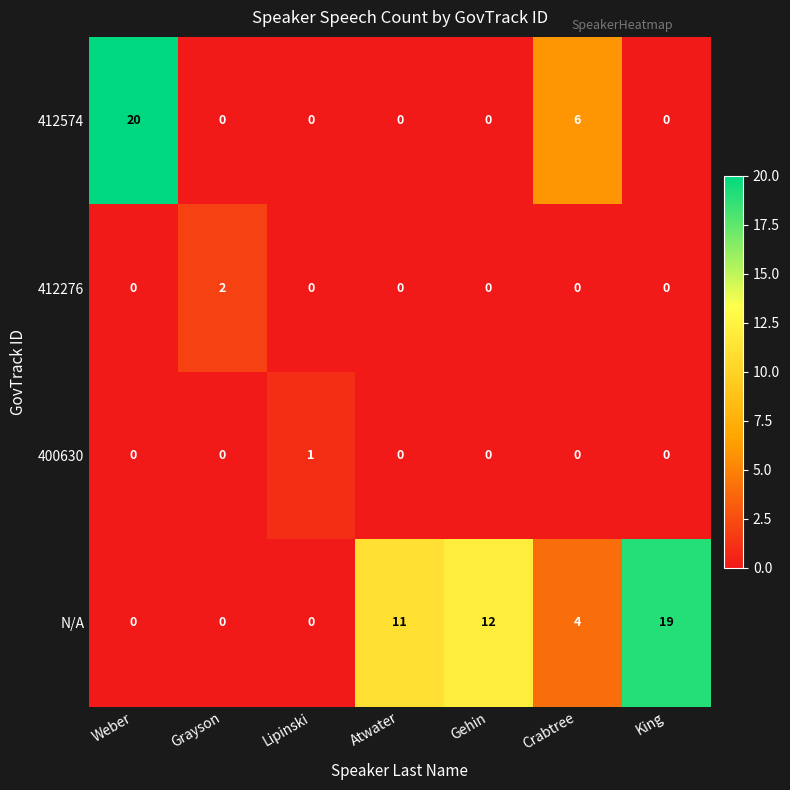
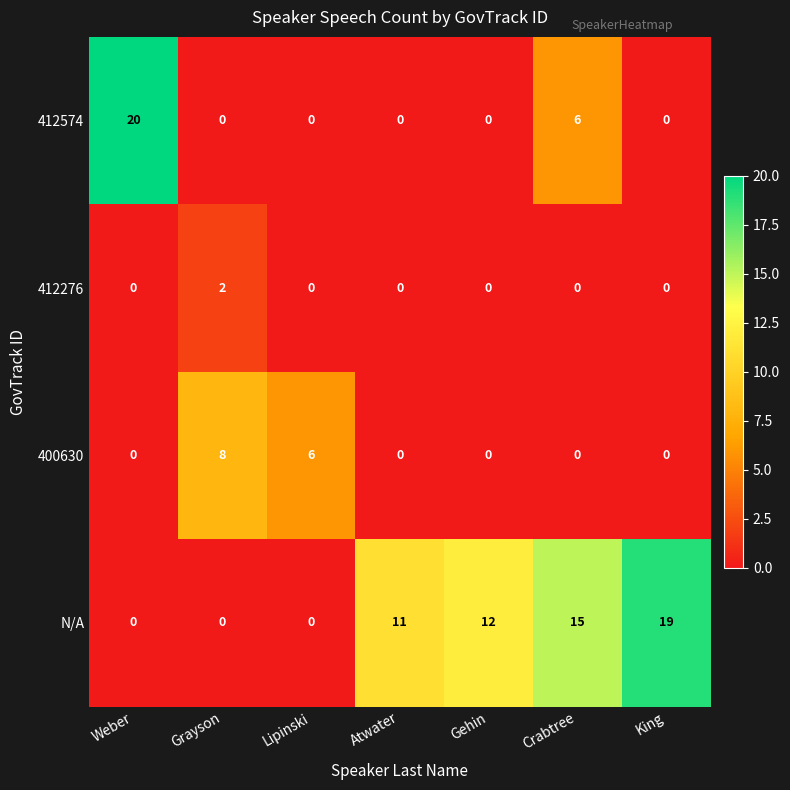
  {
    "412574": {
      "Weber": 20,
      "Grayson": 0,
      "Lipinski": 0,
      "Atwater": 0,
      "Gehin": 0,
      "Crabtree": 6,
      "King": 0
    },
    "412276": {
      "Weber": 0,
      "Grayson": 2,
      "Lipinski": 0,
      "Atwater": 0,
      "Gehin": 0,
      "Crabtree": 0,
      "King": 0
    },
    "400630": {
      "Weber": 0,
-     "Grayson": 0,
-     "Lipinski": 1,
+     "Grayson": 8,
+     "Lipinski": 6,
      "Atwater": 0,
      "Gehin": 0,
      "Crabtree": 0,
      "King": 0
    },
    "N/A": {
      "Weber": 0,
      "Grayson": 0,
      "Lipinski": 0,
      "Atwater": 11,
      "Gehin": 12,
-     "Crabtree": 4,
+     "Crabtree": 15,
      "King": 19
    }
  }
